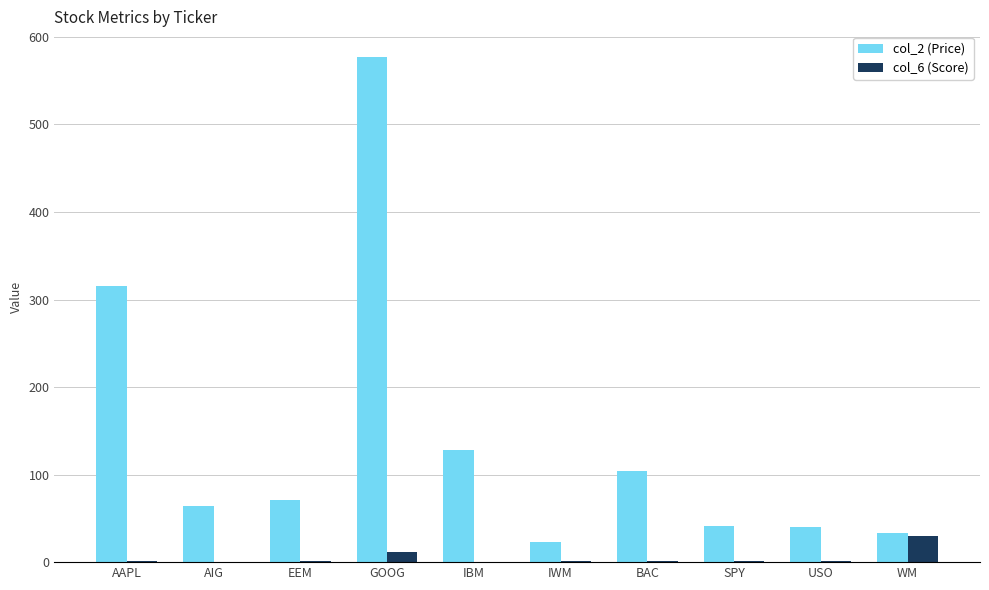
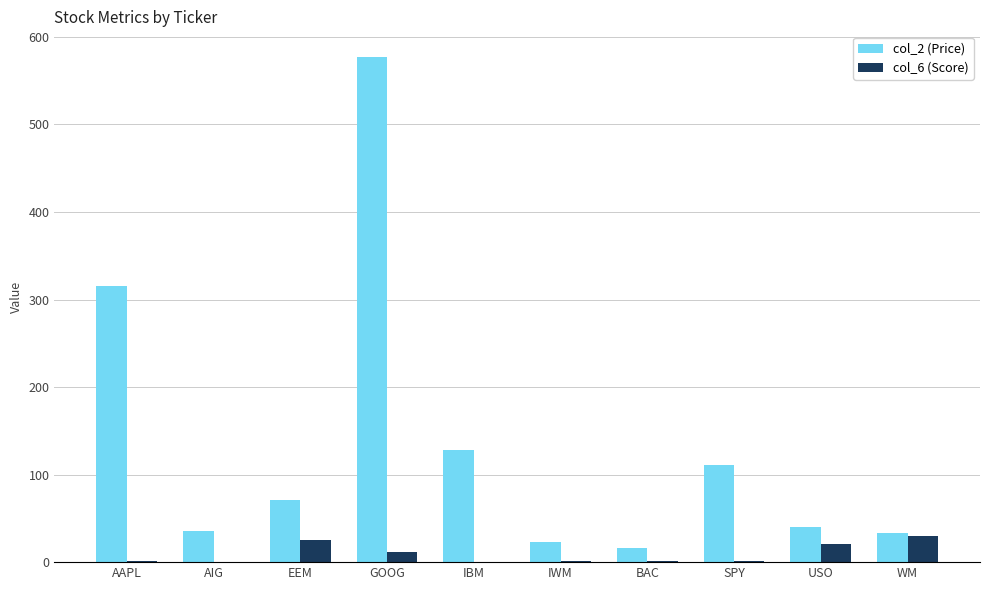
  {
    "col_2 (Price)": {
      "AAPL": 320,
-     "AIG": 60,
+     "AIG": 40,
      "EEM": 70,
      "GOOG": 580,
      "IBM": 130,
      "IWM": 20,
-     "BAC": 100,
-     "SPY": 40,
+     "BAC": 20,
+     "SPY": 110,
      "USO": 40,
      "WM": 30
    },
    "col_6 (Score)": {
-     "EEM": 0,
+     "EEM": 30,
      "GOOG": 10,
-     "USO": 0,
+     "USO": 20,
      "WM": 30
    }
  }
